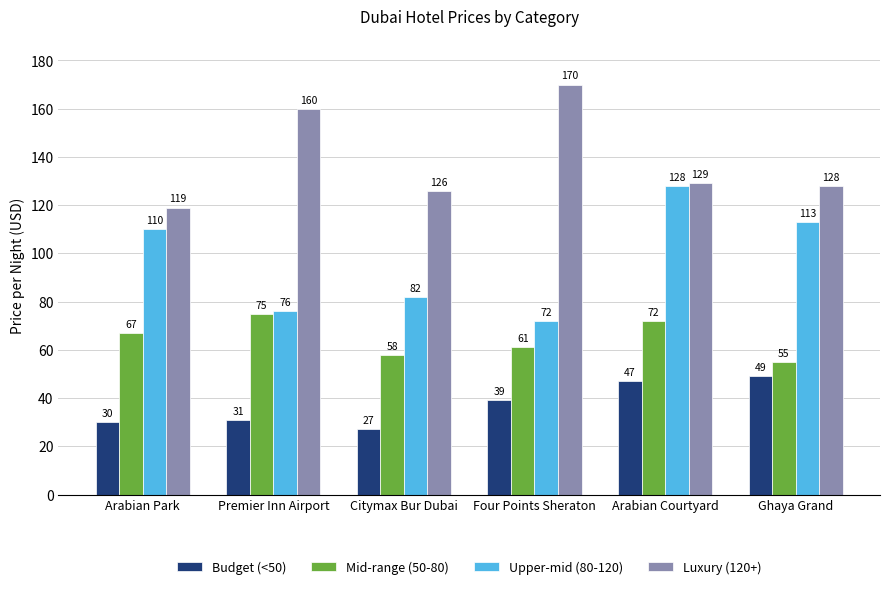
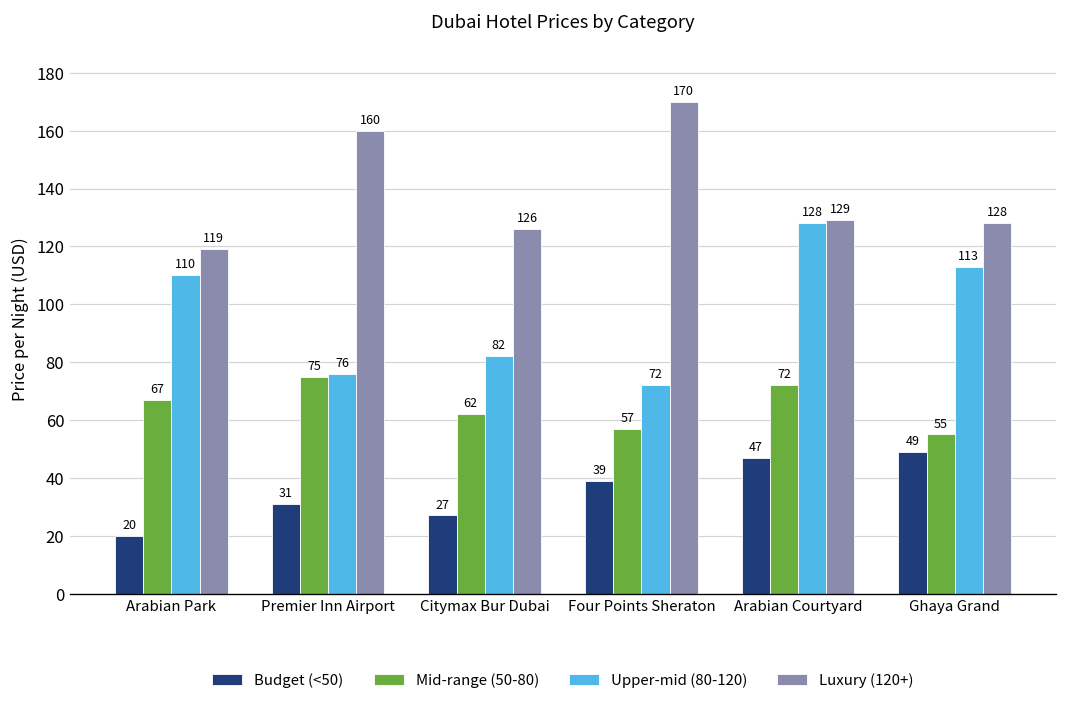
  {
    "Budget (<50)": {
-     "Arabian Park": 30,
+     "Arabian Park": 20,
      "Premier Inn Airport": 31,
      "Citymax Bur Dubai": 27,
      "Four Points Sheraton": 39,
      "Arabian Courtyard": 47,
      "Ghaya Grand": 49
    },
    "Mid-range (50-80)": {
      "Arabian Park": 67,
      "Premier Inn Airport": 75,
-     "Citymax Bur Dubai": 58,
-     "Four Points Sheraton": 61,
+     "Citymax Bur Dubai": 62,
+     "Four Points Sheraton": 57,
      "Arabian Courtyard": 72,
      "Ghaya Grand": 55
    },
    "Upper-mid (80-120)": {
      "Arabian Park": 110,
      "Premier Inn Airport": 76,
      "Citymax Bur Dubai": 82,
      "Four Points Sheraton": 72,
      "Arabian Courtyard": 128,
      "Ghaya Grand": 113
    },
    "Luxury (120+)": {
      "Arabian Park": 119,
      "Premier Inn Airport": 160,
      "Citymax Bur Dubai": 126,
      "Four Points Sheraton": 170,
      "Arabian Courtyard": 129,
      "Ghaya Grand": 128
    }
  }
